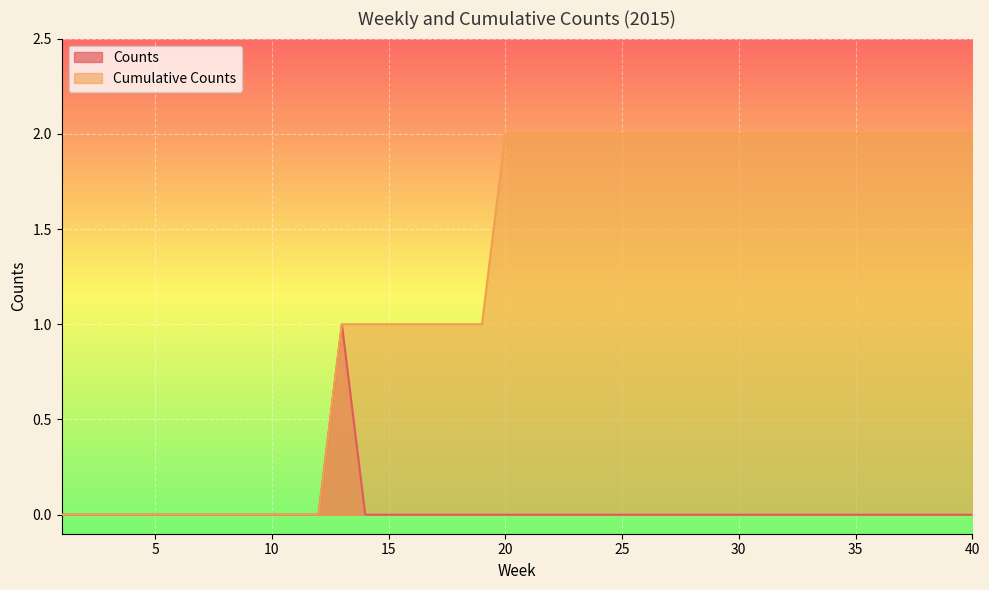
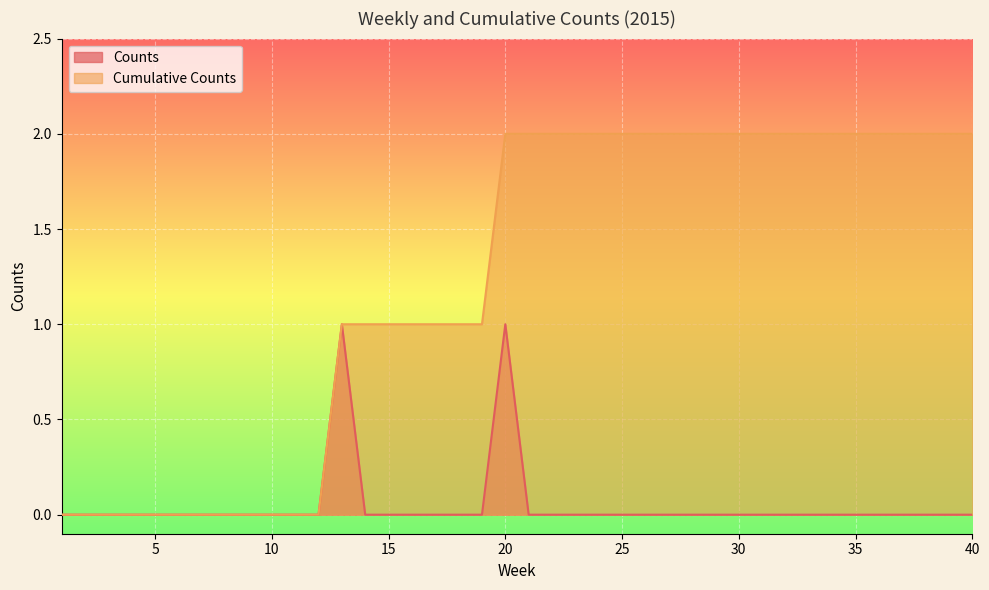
  {
    "Counts": {
      "15": 0,
-     "20": 0,
+     "20": 1,
      "25": 0,
      "30": 0,
      "35": 0,
      "40": 0
    },
    "Cumulative Counts": {
      "15": 1,
      "20": 2,
      "25": 2,
      "30": 2,
      "35": 2,
      "40": 2
    }
  }
